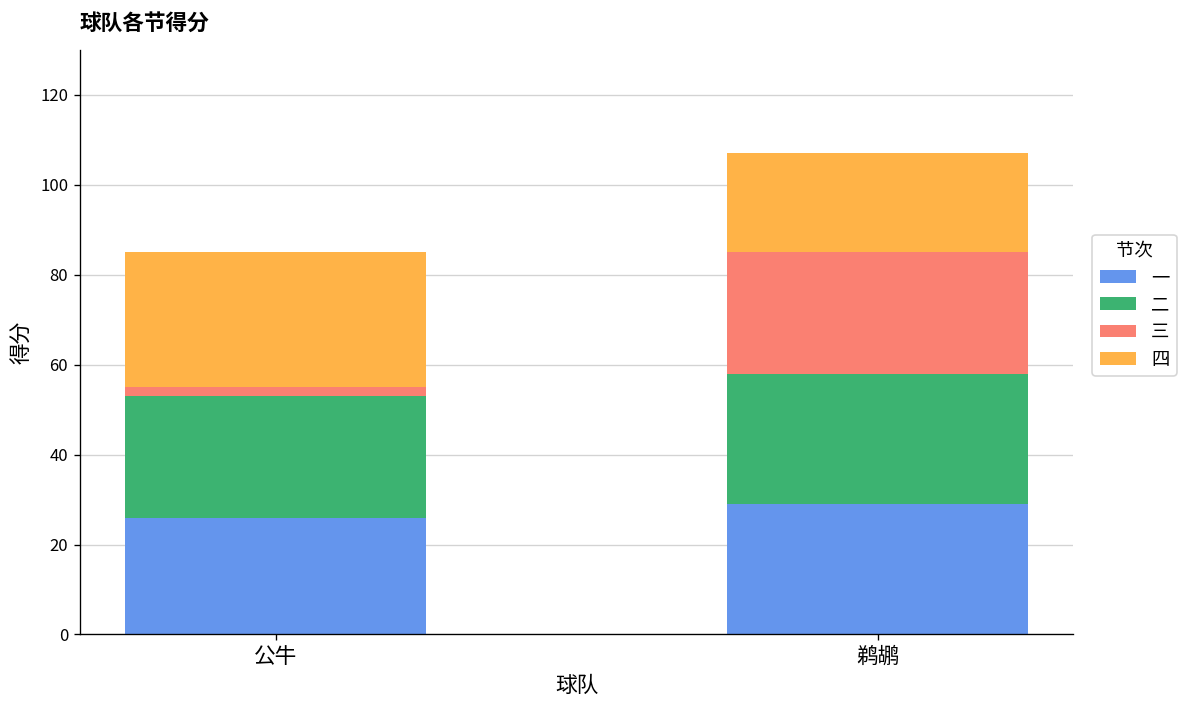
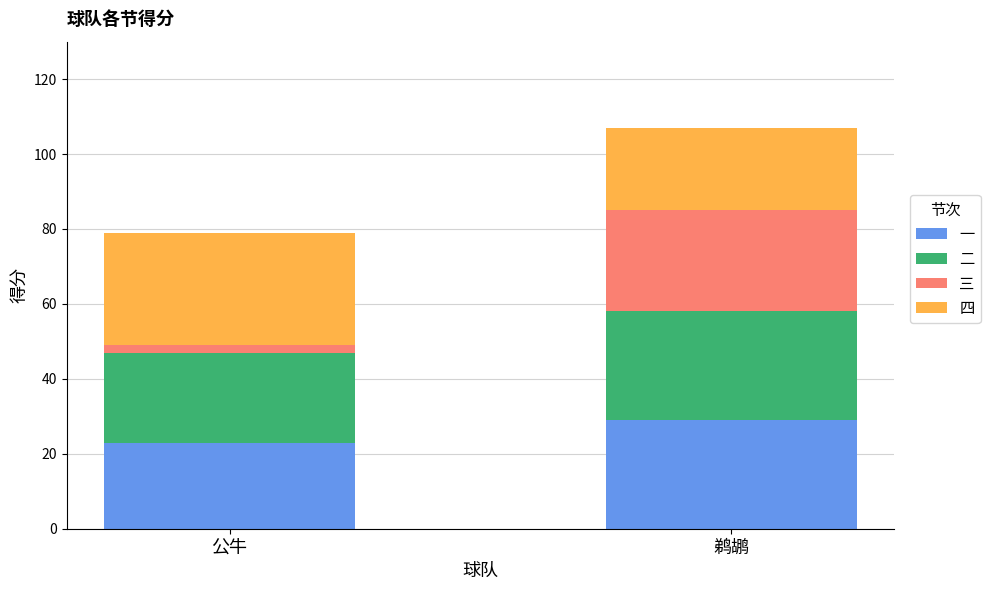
  {
    "一": {
-     "公牛": 26,
+     "公牛": 23,
      "鹈鹕": 29
    },
    "二": {
-     "公牛": 27,
+     "公牛": 24,
      "鹈鹕": 29
    },
    "三": {
      "公牛": 2,
      "鹈鹕": 27
    },
    "四": {
      "公牛": 30,
      "鹈鹕": 22
    }
  }
